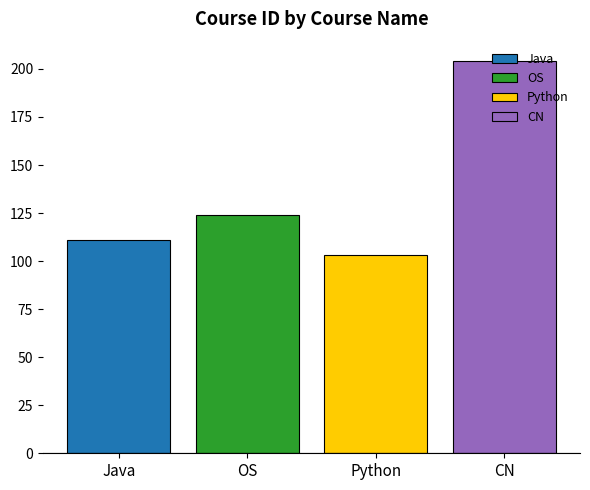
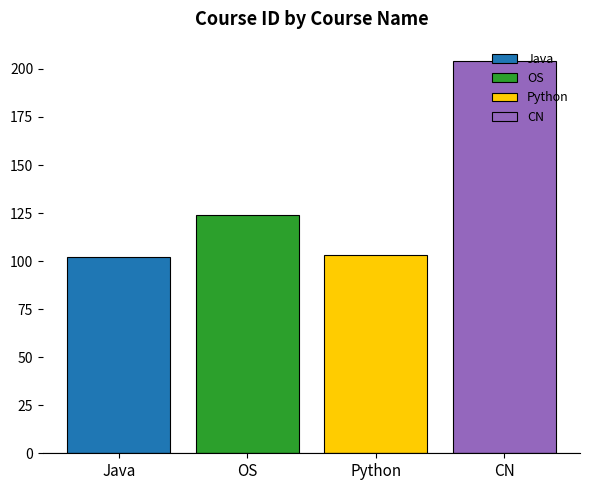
  {
-   "Java": 111,
+   "Java": 102,
    "OS": 124,
    "Python": 103,
    "CN": 204
  }
